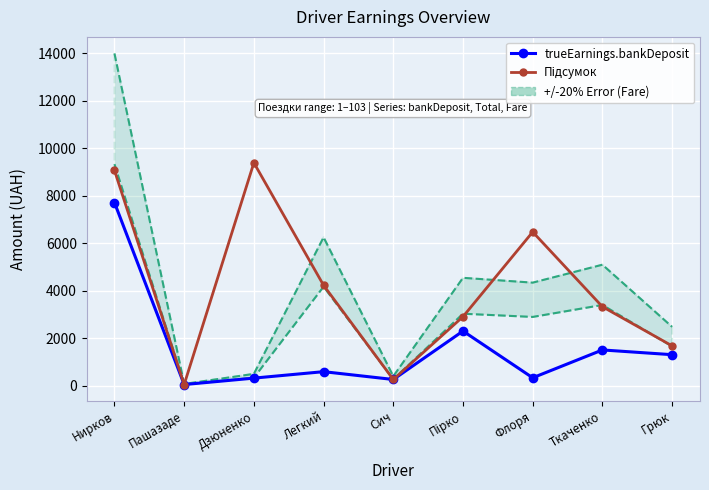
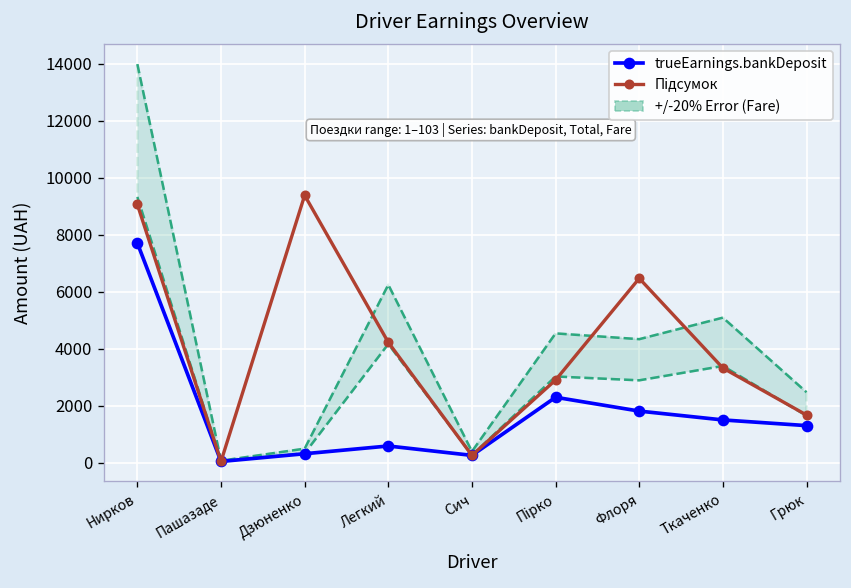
  {
    "trueEarnings.bankDeposit": {
      "Нирков": 7700,
      "Легкий": 600,
      "Пірко": 2300,
-     "Флоря": 300,
+     "Флоря": 1800,
      "Ткаченко": 1500,
      "Грюк": 1300
    },
    "Підсумок": {
      "Нирков": 9100,
      "Дзюненко": 9400,
      "Пірко": 2900,
      "Флоря": 6500
    }
  }
